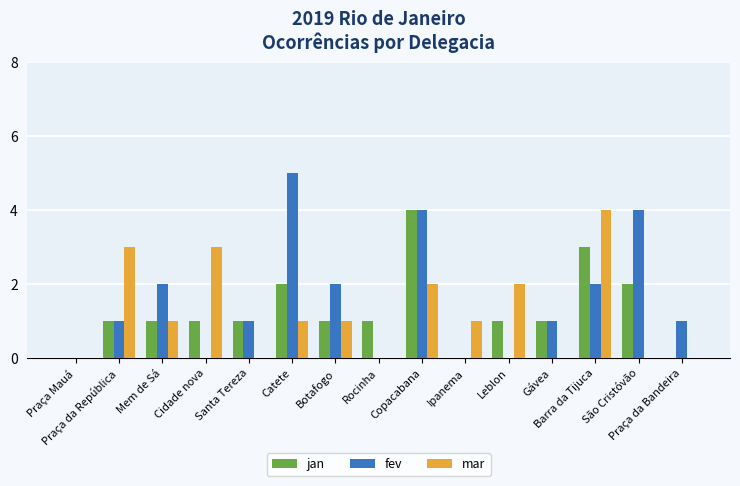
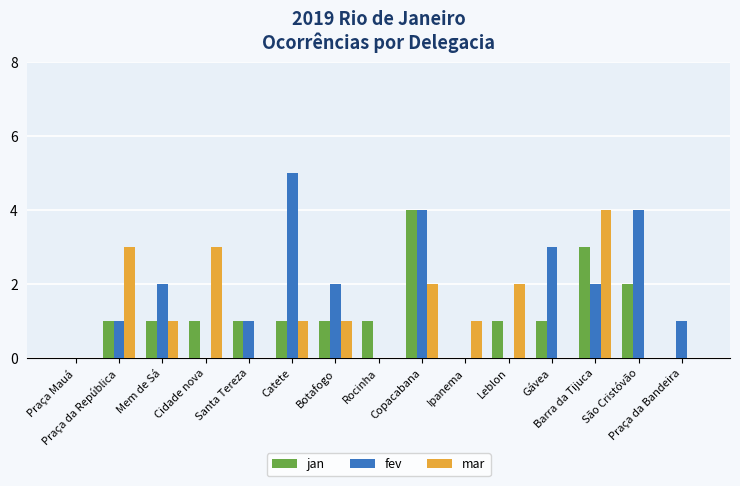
  {
    "jan": {
      "Praça Mauá": 0,
      "Praça da República": 1,
      "Mem de Sá": 1,
      "Cidade nova": 1,
      "Santa Tereza": 1,
-     "Catete": 2,
+     "Catete": 1,
      "Botafogo": 1,
      "Rocinha": 1,
      "Copacabana": 4,
      "Ipanema": 0,
      "Leblon": 1,
      "Gávea": 1,
      "Barra da Tijuca": 3,
      "São Cristóvão": 2,
      "Praça da Bandeira": 0
    },
    "fev": {
      "Praça Mauá": 0,
      "Praça da República": 1,
      "Mem de Sá": 2,
      "Cidade nova": 0,
      "Santa Tereza": 1,
      "Catete": 5,
      "Botafogo": 2,
      "Rocinha": 0,
      "Copacabana": 4,
      "Ipanema": 0,
      "Leblon": 0,
-     "Gávea": 1,
+     "Gávea": 3,
      "Barra da Tijuca": 2,
      "São Cristóvão": 4,
      "Praça da Bandeira": 1
    },
    "mar": {
      "Praça Mauá": 0,
      "Praça da República": 3,
      "Mem de Sá": 1,
      "Cidade nova": 3,
      "Santa Tereza": 0,
      "Catete": 1,
      "Botafogo": 1,
      "Rocinha": 0,
      "Copacabana": 2,
      "Ipanema": 1,
      "Leblon": 2,
      "Gávea": 0,
      "Barra da Tijuca": 4,
      "São Cristóvão": 0,
      "Praça da Bandeira": 0
    }
  }
